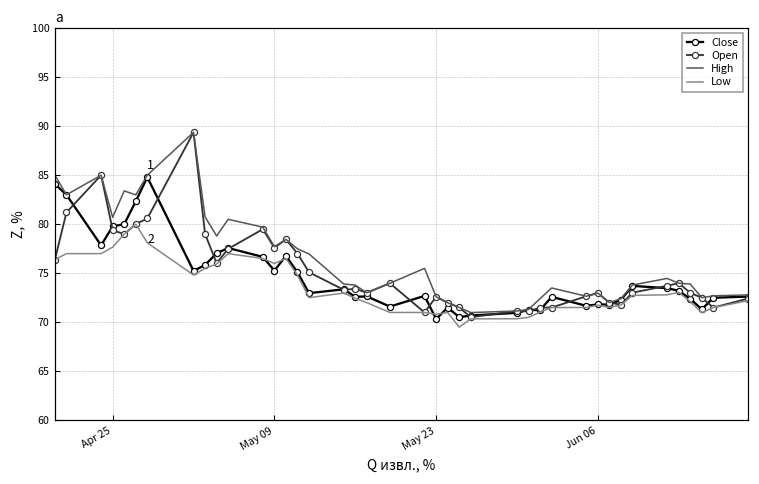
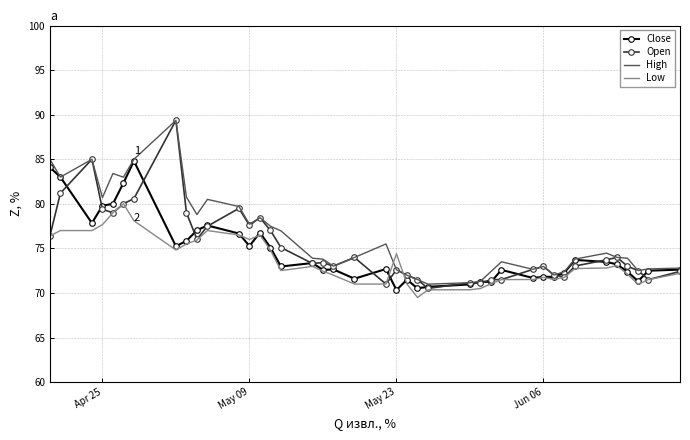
  {
    "Close": {
      "Apr 25": 80,
      "May 09": 75,
      "May 23": 70
    },
    "Low": {
      "Apr 25": 78,
      "May 09": 76,
-     "May 23": 71
+     "May 23": 74
    }
  }
